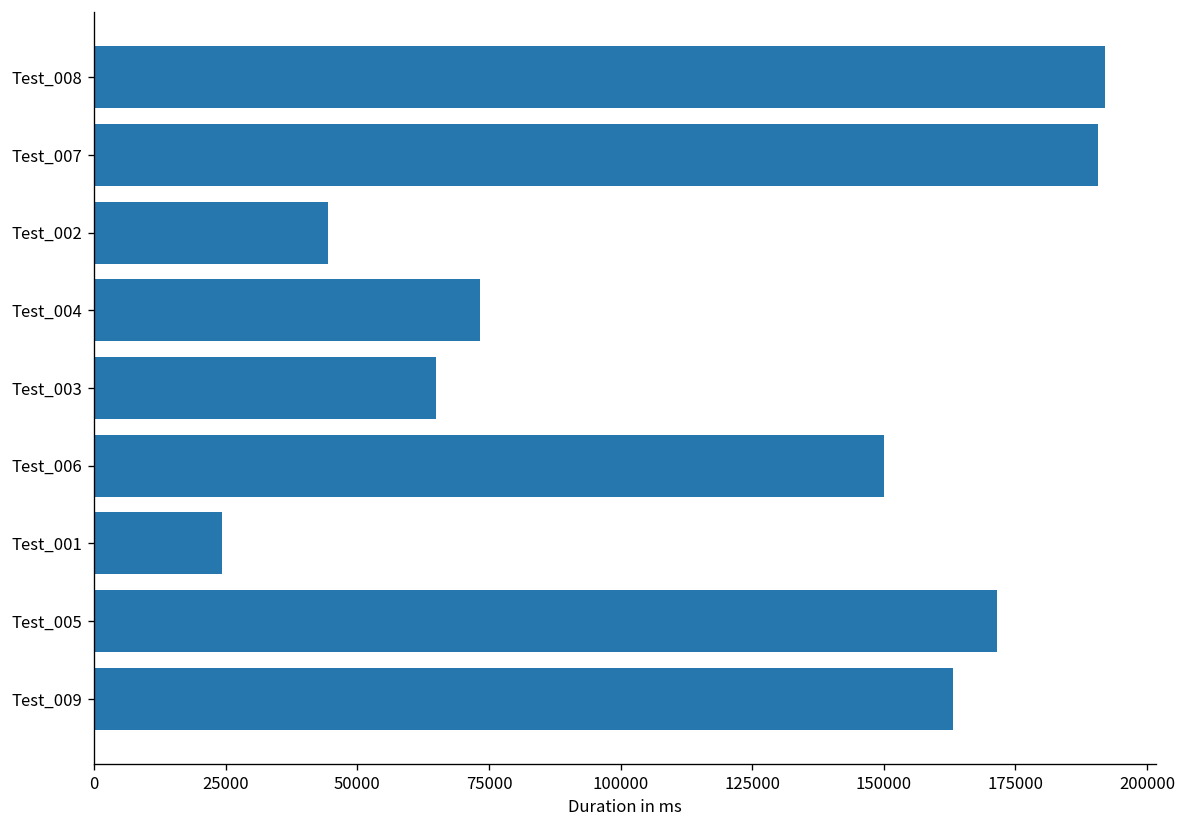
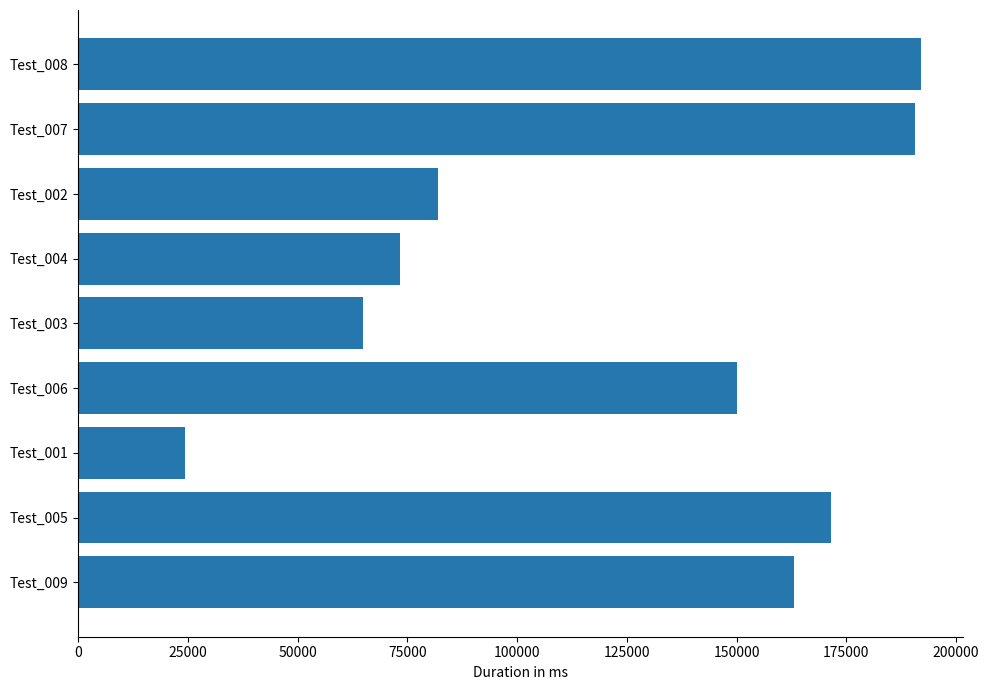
  {
    "Test_008": 192000,
    "Test_007": 191000,
-   "Test_002": 44000,
+   "Test_002": 82000,
    "Test_004": 73000,
    "Test_003": 65000,
    "Test_006": 150000,
    "Test_001": 24000,
    "Test_005": 171000,
    "Test_009": 163000
  }
